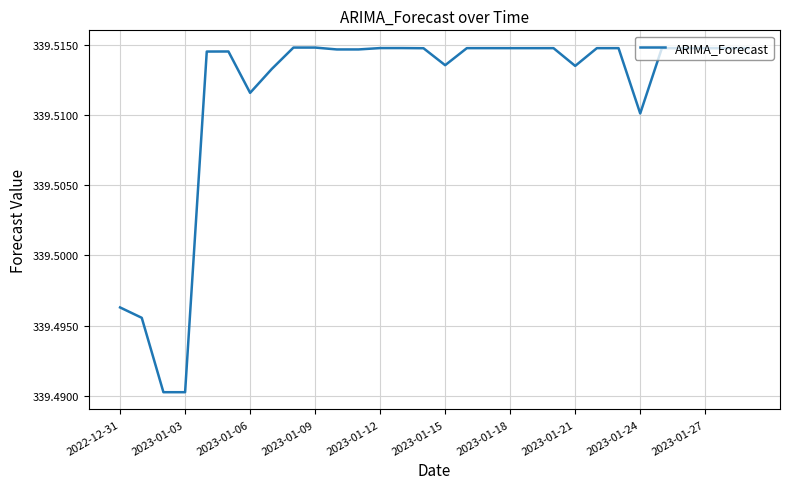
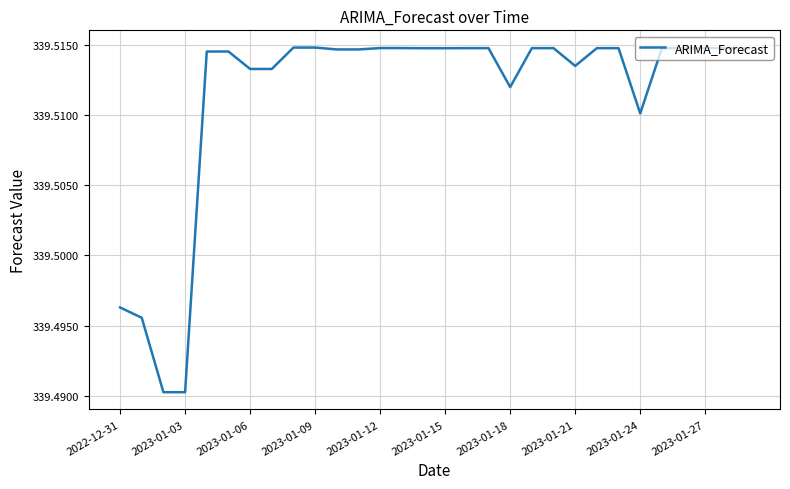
  {
    "2022-12-31": 339.4963,
    "2023-01-03": 339.4903,
-   "2023-01-06": 339.5116,
+   "2023-01-06": 339.5133,
    "2023-01-09": 339.5148,
    "2023-01-12": 339.5148,
-   "2023-01-15": 339.5136,
-   "2023-01-18": 339.5148,
+   "2023-01-15": 339.5148,
+   "2023-01-18": 339.5120,
    "2023-01-21": 339.5135,
    "2023-01-24": 339.5101
  }
